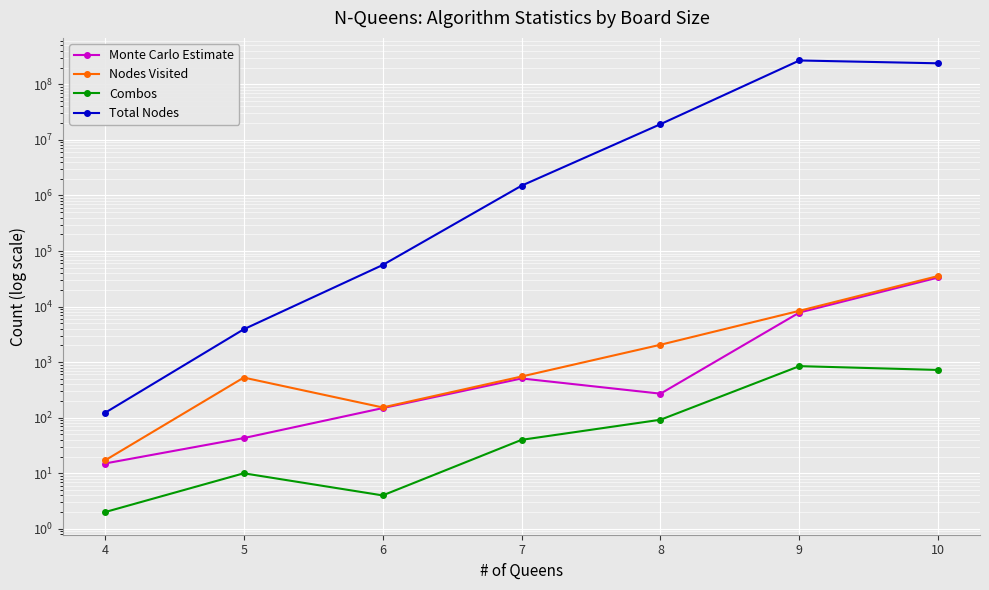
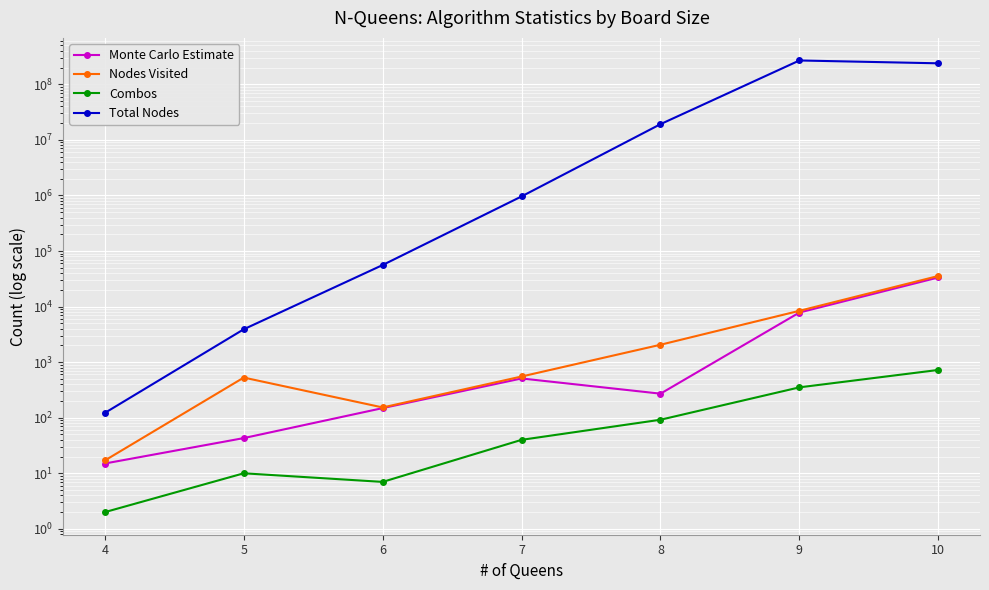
  {
    "Monte Carlo Estimate": {
      "4": 15,
      "5": 40,
      "8": 300
    },
    "Nodes Visited": {
      "4": 17,
      "5": 500,
      "8": 2100
    },
    "Combos": {
      "4": 2,
      "5": 10,
-     "6": 4,
+     "6": 7,
      "7": 40,
      "8": 90,
-     "9": 800,
+     "9": 400,
      "10": 700
    },
    "Total Nodes": {
      "4": 120,
      "5": 4000,
      "6": 60000,
-     "7": 1500000,
+     "7": 1000000,
      "8": 19000000,
      "9": 300000000,
      "10": 240000000
    }
  }
